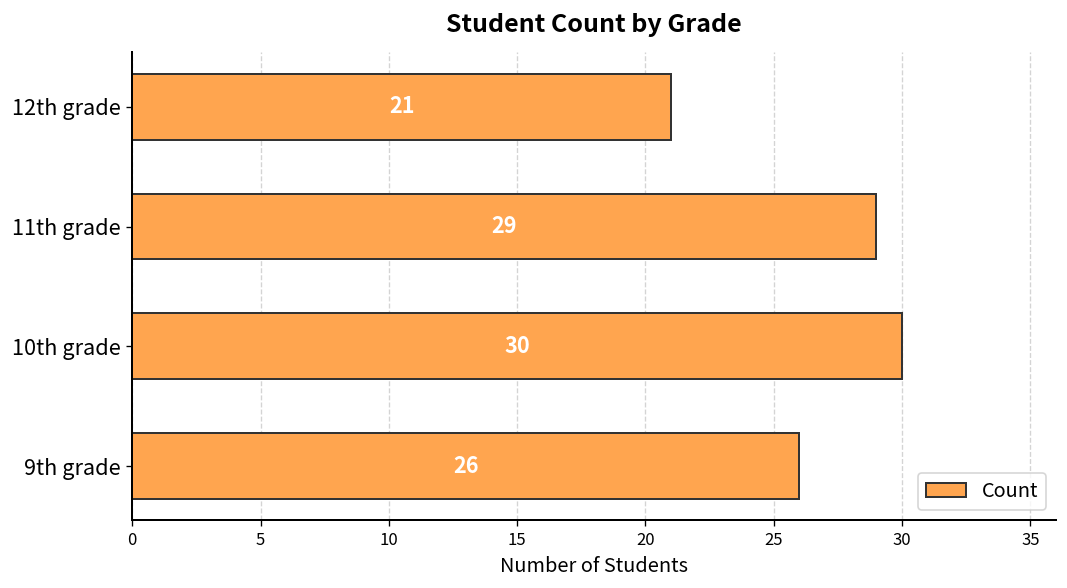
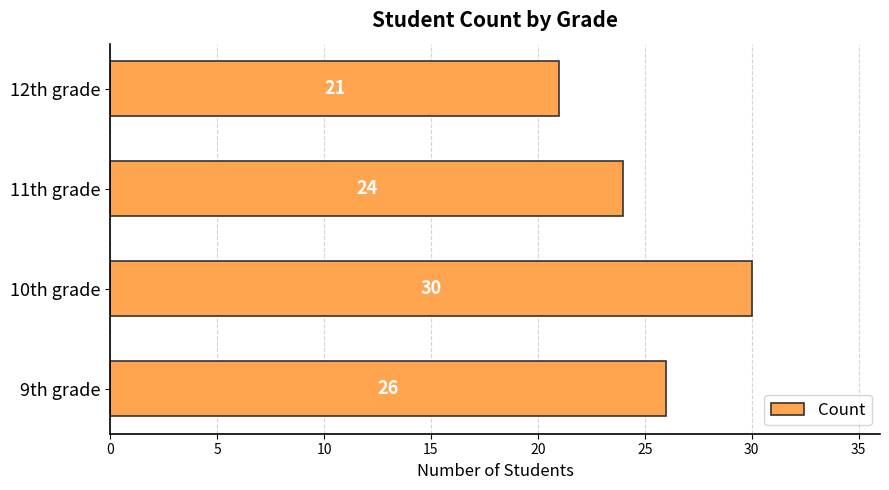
  {
    "12th grade": 21,
-   "11th grade": 29,
+   "11th grade": 24,
    "10th grade": 30,
    "9th grade": 26
  }
